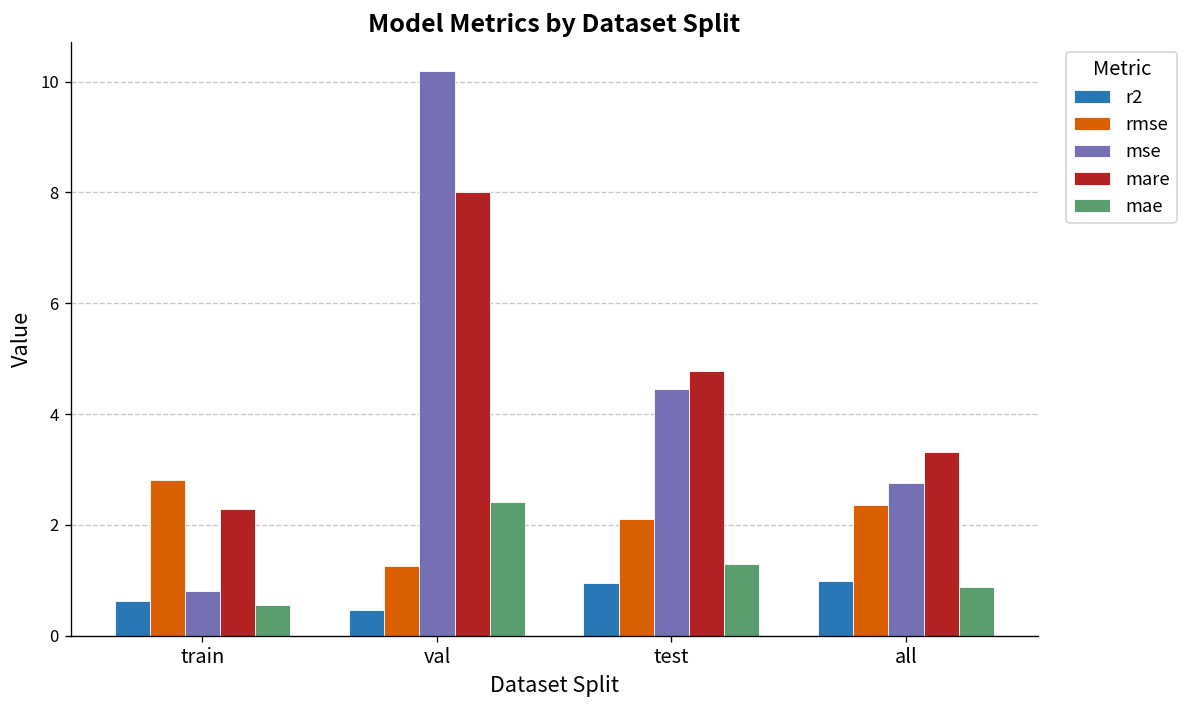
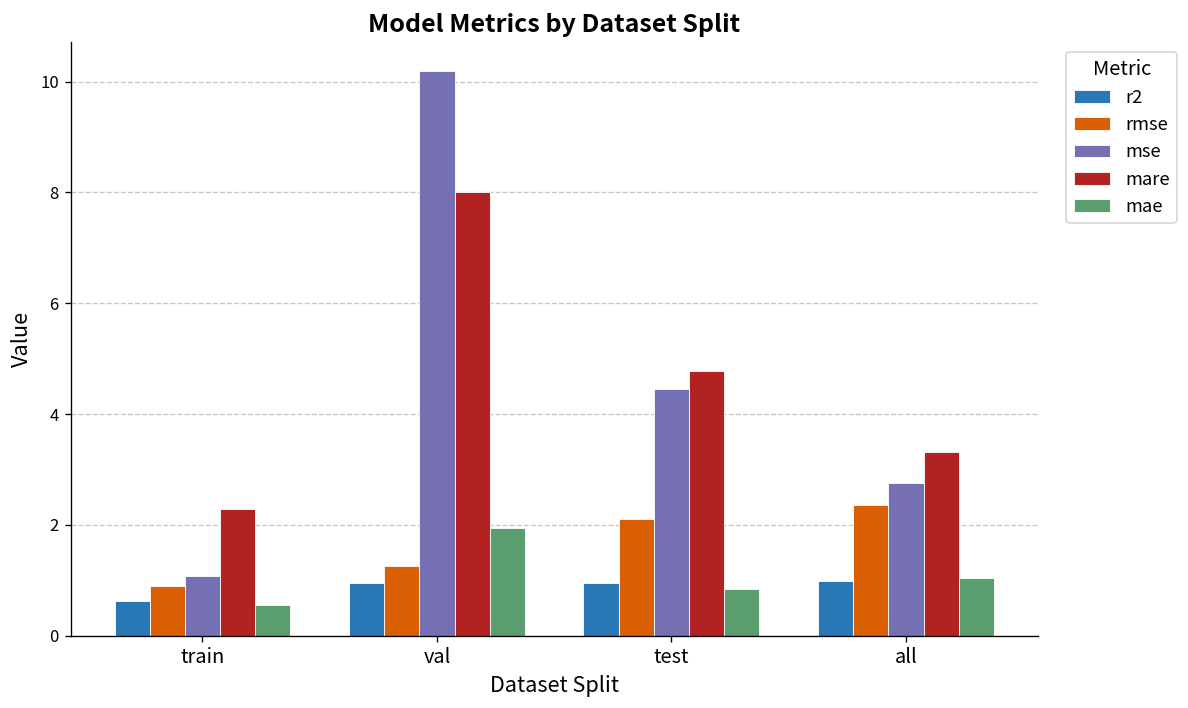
  {
    "r2": {
      "train": 0.6,
-     "val": 0.5,
+     "val": 0.9,
      "test": 1.0,
      "all": 1.0
    },
    "rmse": {
-     "train": 2.8,
+     "train": 0.9,
      "val": 1.3,
      "test": 2.1,
      "all": 2.4
    },
    "mse": {
-     "train": 0.8,
+     "train": 1.1,
      "val": 10.2,
      "test": 4.4,
      "all": 2.8
    },
    "mare": {
      "train": 2.3,
      "val": 8.0,
      "test": 4.8,
      "all": 3.3
    },
    "mae": {
      "train": 0.5,
-     "val": 2.4,
-     "test": 1.3,
-     "all": 0.9
+     "val": 2.0,
+     "test": 0.8,
+     "all": 1.0
    }
  }
